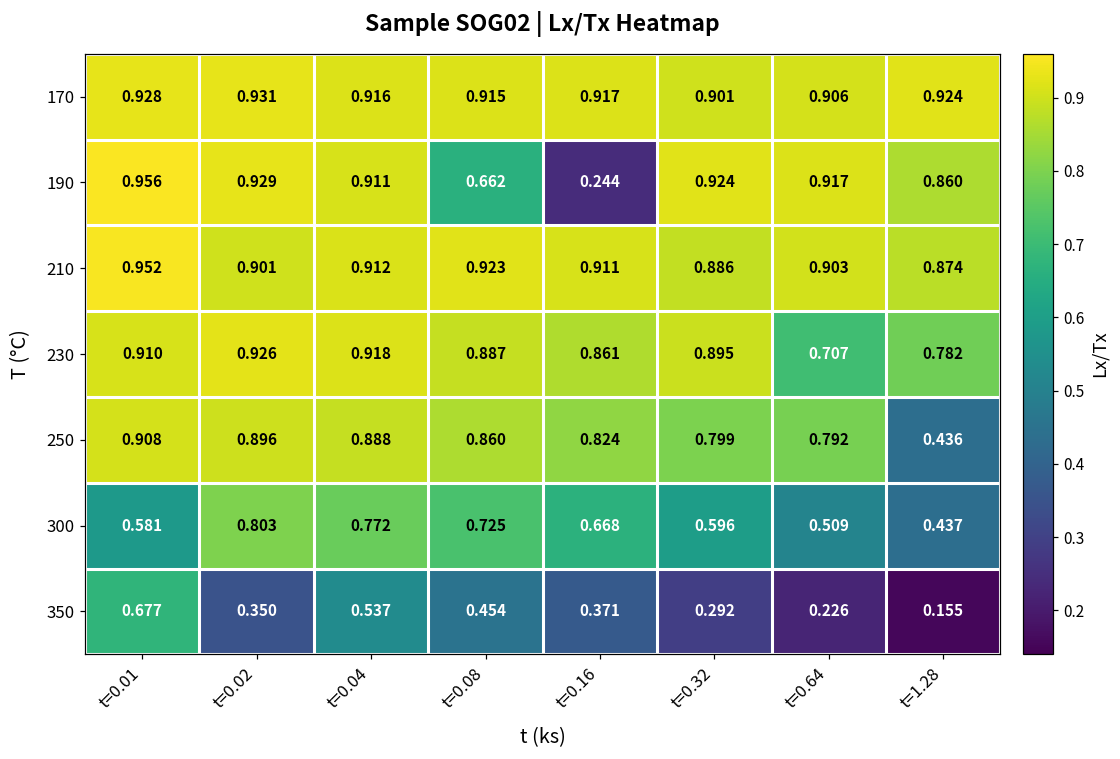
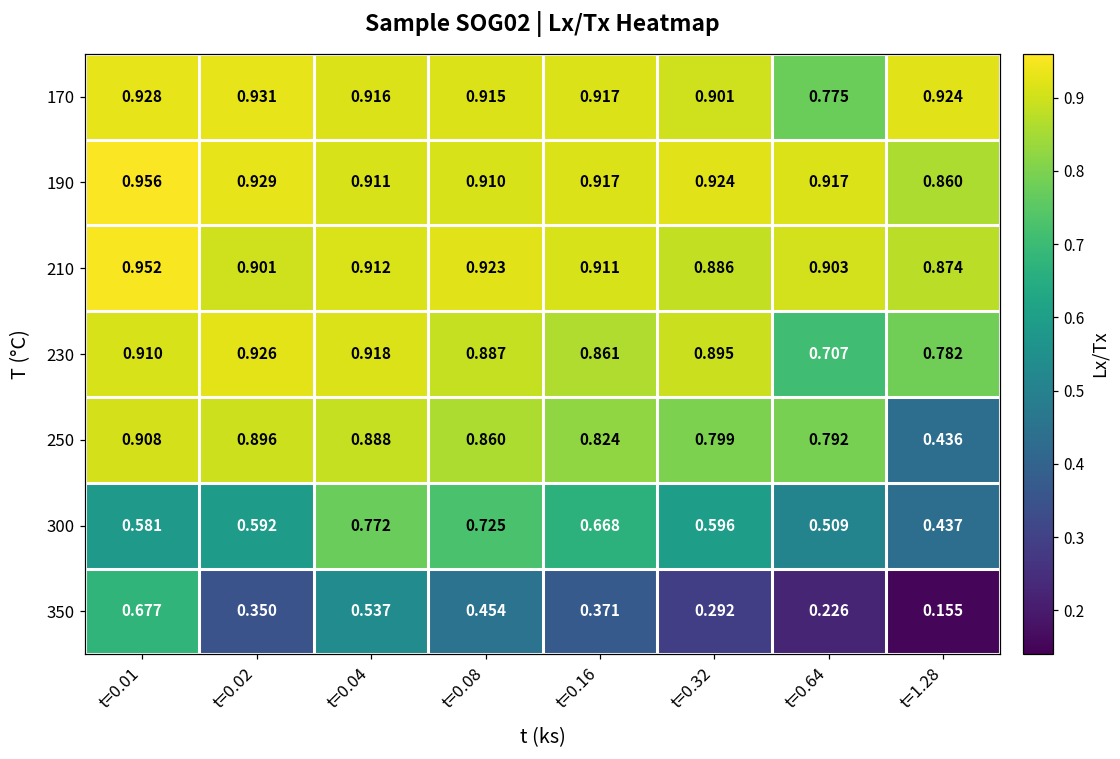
  {
    "170": {
      "t=0.01": 0.928,
      "t=0.02": 0.931,
      "t=0.04": 0.916,
      "t=0.08": 0.915,
      "t=0.16": 0.917,
      "t=0.32": 0.901,
-     "t=0.64": 0.906,
+     "t=0.64": 0.775,
      "t=1.28": 0.924
    },
    "190": {
      "t=0.01": 0.956,
      "t=0.02": 0.929,
      "t=0.04": 0.911,
-     "t=0.08": 0.662,
-     "t=0.16": 0.244,
+     "t=0.08": 0.910,
+     "t=0.16": 0.917,
      "t=0.32": 0.924,
      "t=0.64": 0.917,
      "t=1.28": 0.860
    },
    "210": {
      "t=0.01": 0.952,
      "t=0.02": 0.901,
      "t=0.04": 0.912,
      "t=0.08": 0.923,
      "t=0.16": 0.911,
      "t=0.32": 0.886,
      "t=0.64": 0.903,
      "t=1.28": 0.874
    },
    "230": {
      "t=0.01": 0.910,
      "t=0.02": 0.926,
      "t=0.04": 0.918,
      "t=0.08": 0.887,
      "t=0.16": 0.861,
      "t=0.32": 0.895,
      "t=0.64": 0.707,
      "t=1.28": 0.782
    },
    "250": {
      "t=0.01": 0.908,
      "t=0.02": 0.896,
      "t=0.04": 0.888,
      "t=0.08": 0.860,
      "t=0.16": 0.824,
      "t=0.32": 0.799,
      "t=0.64": 0.792,
      "t=1.28": 0.436
    },
    "300": {
      "t=0.01": 0.581,
-     "t=0.02": 0.803,
+     "t=0.02": 0.592,
      "t=0.04": 0.772,
      "t=0.08": 0.725,
      "t=0.16": 0.668,
      "t=0.32": 0.596,
      "t=0.64": 0.509,
      "t=1.28": 0.437
    },
    "350": {
      "t=0.01": 0.677,
      "t=0.02": 0.350,
      "t=0.04": 0.537,
      "t=0.08": 0.454,
      "t=0.16": 0.371,
      "t=0.32": 0.292,
      "t=0.64": 0.226,
      "t=1.28": 0.155
    }
  }
